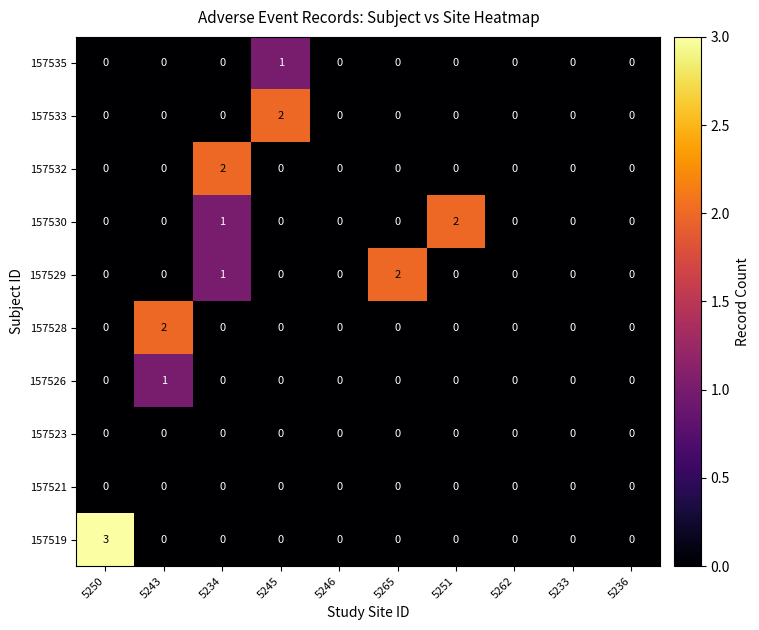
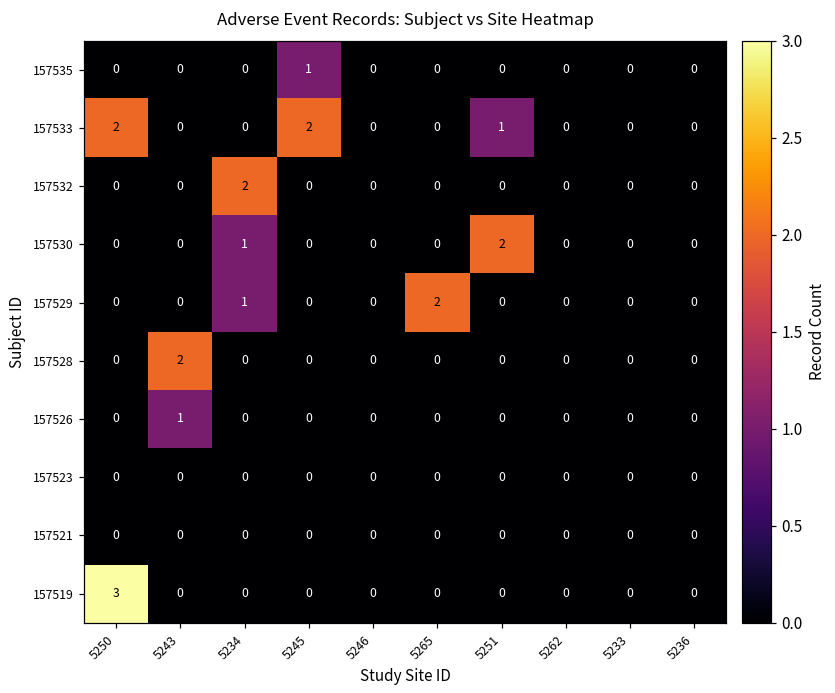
  {
    "157535": {
      "5250": 0,
      "5243": 0,
      "5234": 0,
      "5245": 1,
      "5246": 0,
      "5265": 0,
      "5251": 0,
      "5262": 0,
      "5233": 0,
      "5236": 0
    },
    "157533": {
-     "5250": 0,
+     "5250": 2,
      "5243": 0,
      "5234": 0,
      "5245": 2,
      "5246": 0,
      "5265": 0,
-     "5251": 0,
+     "5251": 1,
      "5262": 0,
      "5233": 0,
      "5236": 0
    },
    "157532": {
      "5250": 0,
      "5243": 0,
      "5234": 2,
      "5245": 0,
      "5246": 0,
      "5265": 0,
      "5251": 0,
      "5262": 0,
      "5233": 0,
      "5236": 0
    },
    "157530": {
      "5250": 0,
      "5243": 0,
      "5234": 1,
      "5245": 0,
      "5246": 0,
      "5265": 0,
      "5251": 2,
      "5262": 0,
      "5233": 0,
      "5236": 0
    },
    "157529": {
      "5250": 0,
      "5243": 0,
      "5234": 1,
      "5245": 0,
      "5246": 0,
      "5265": 2,
      "5251": 0,
      "5262": 0,
      "5233": 0,
      "5236": 0
    },
    "157528": {
      "5250": 0,
      "5243": 2,
      "5234": 0,
      "5245": 0,
      "5246": 0,
      "5265": 0,
      "5251": 0,
      "5262": 0,
      "5233": 0,
      "5236": 0
    },
    "157526": {
      "5250": 0,
      "5243": 1,
      "5234": 0,
      "5245": 0,
      "5246": 0,
      "5265": 0,
      "5251": 0,
      "5262": 0,
      "5233": 0,
      "5236": 0
    },
    "157523": {
      "5250": 0,
      "5243": 0,
      "5234": 0,
      "5245": 0,
      "5246": 0,
      "5265": 0,
      "5251": 0,
      "5262": 0,
      "5233": 0,
      "5236": 0
    },
    "157521": {
      "5250": 0,
      "5243": 0,
      "5234": 0,
      "5245": 0,
      "5246": 0,
      "5265": 0,
      "5251": 0,
      "5262": 0,
      "5233": 0,
      "5236": 0
    },
    "157519": {
      "5250": 3,
      "5243": 0,
      "5234": 0,
      "5245": 0,
      "5246": 0,
      "5265": 0,
      "5251": 0,
      "5262": 0,
      "5233": 0,
      "5236": 0
    }
  }
